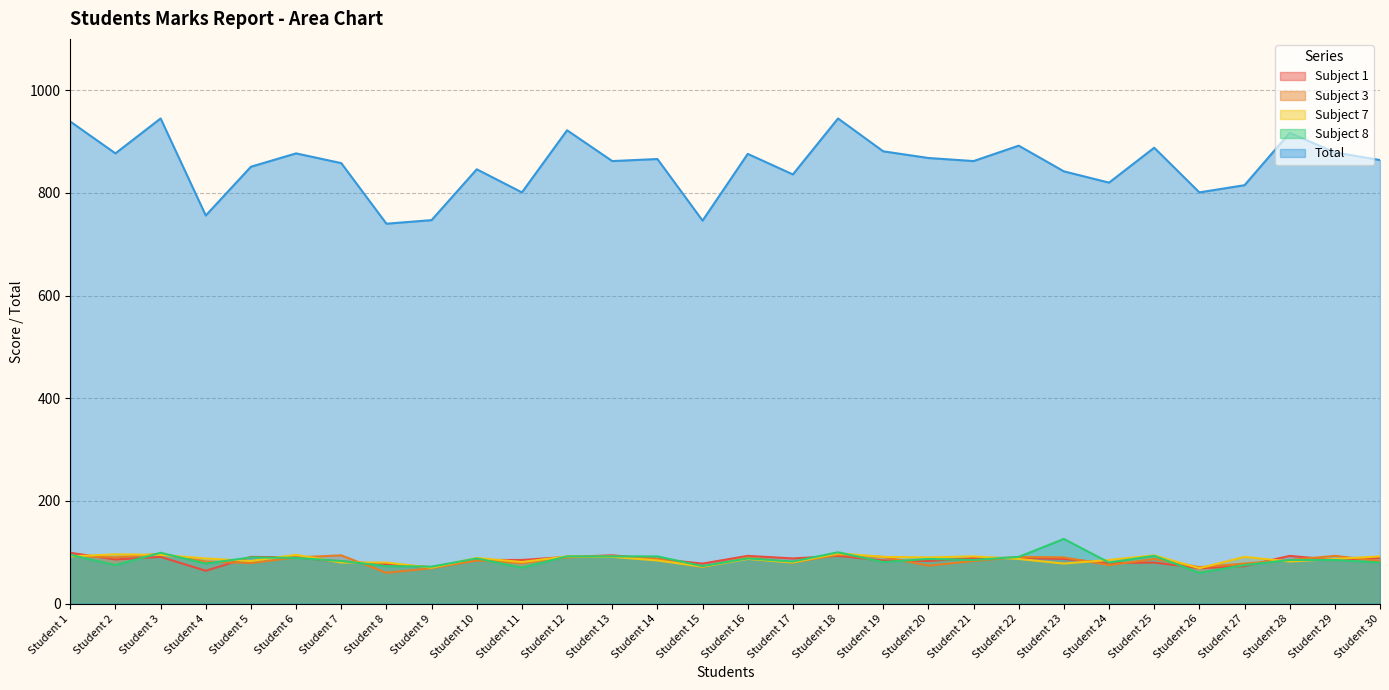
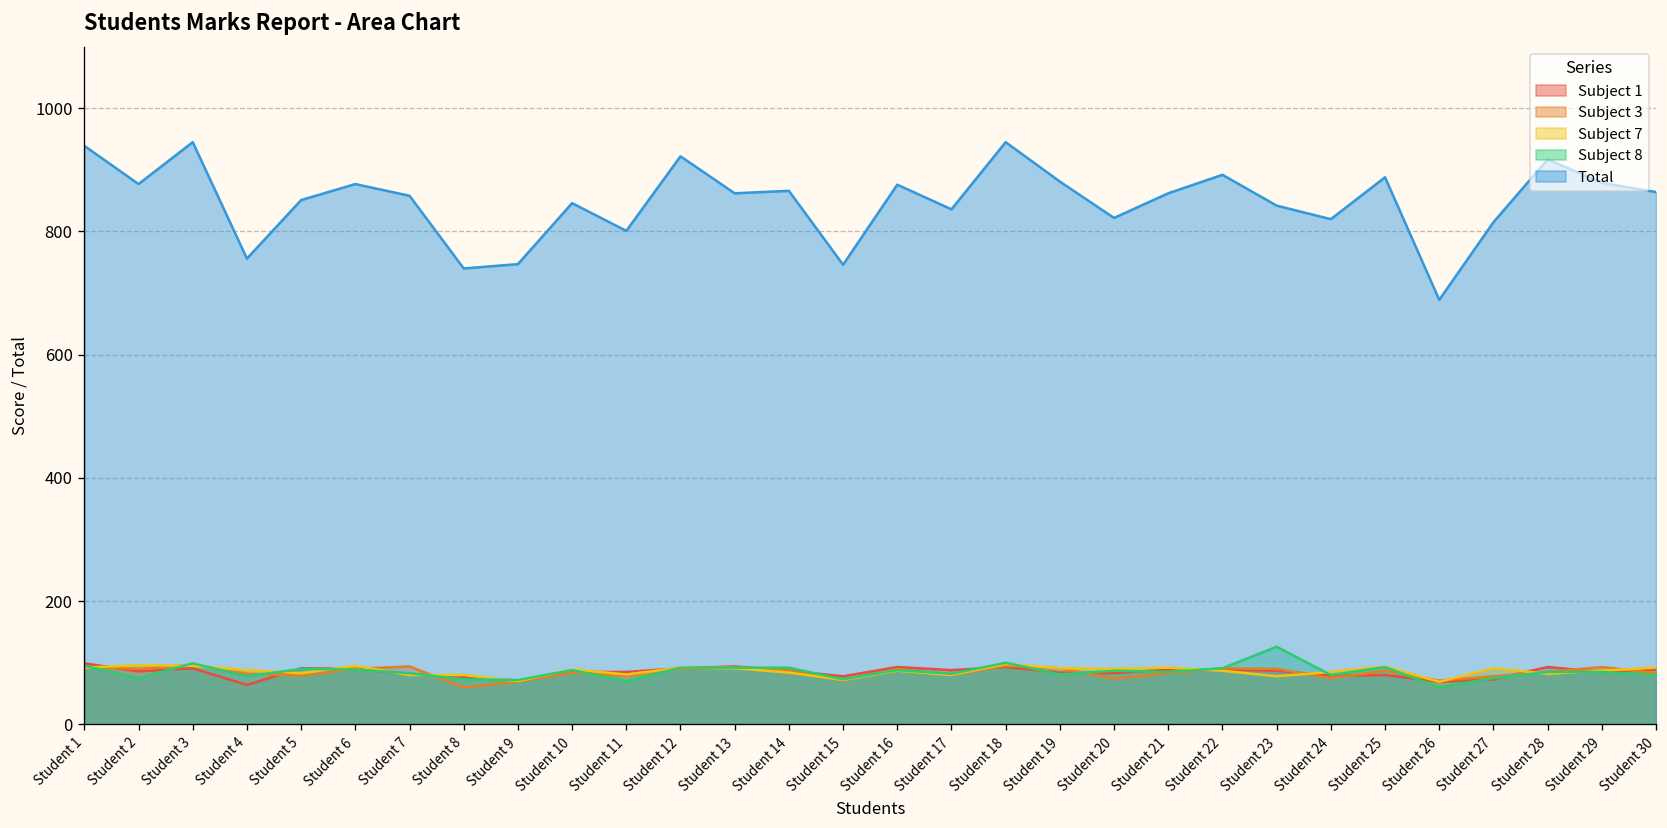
  {
    "Subject 8": {
      "Student 2": 80,
      "Student 11": 70,
      "Student 23": 130,
      "Student 26": 60
    },
    "Total": {
      "Student 1": 940,
      "Student 2": 880,
      "Student 3": 950,
      "Student 4": 760,
      "Student 5": 850,
      "Student 6": 880,
      "Student 7": 860,
      "Student 8": 740,
      "Student 9": 750,
      "Student 10": 850,
      "Student 11": 800,
      "Student 12": 920,
      "Student 13": 860,
      "Student 14": 870,
      "Student 15": 750,
      "Student 16": 880,
      "Student 17": 840,
      "Student 18": 950,
      "Student 19": 880,
-     "Student 20": 870,
+     "Student 20": 820,
      "Student 21": 860,
      "Student 22": 890,
      "Student 23": 840,
      "Student 24": 820,
      "Student 25": 890,
-     "Student 26": 800,
+     "Student 26": 690,
      "Student 27": 820,
      "Student 30": 860
    }
  }
